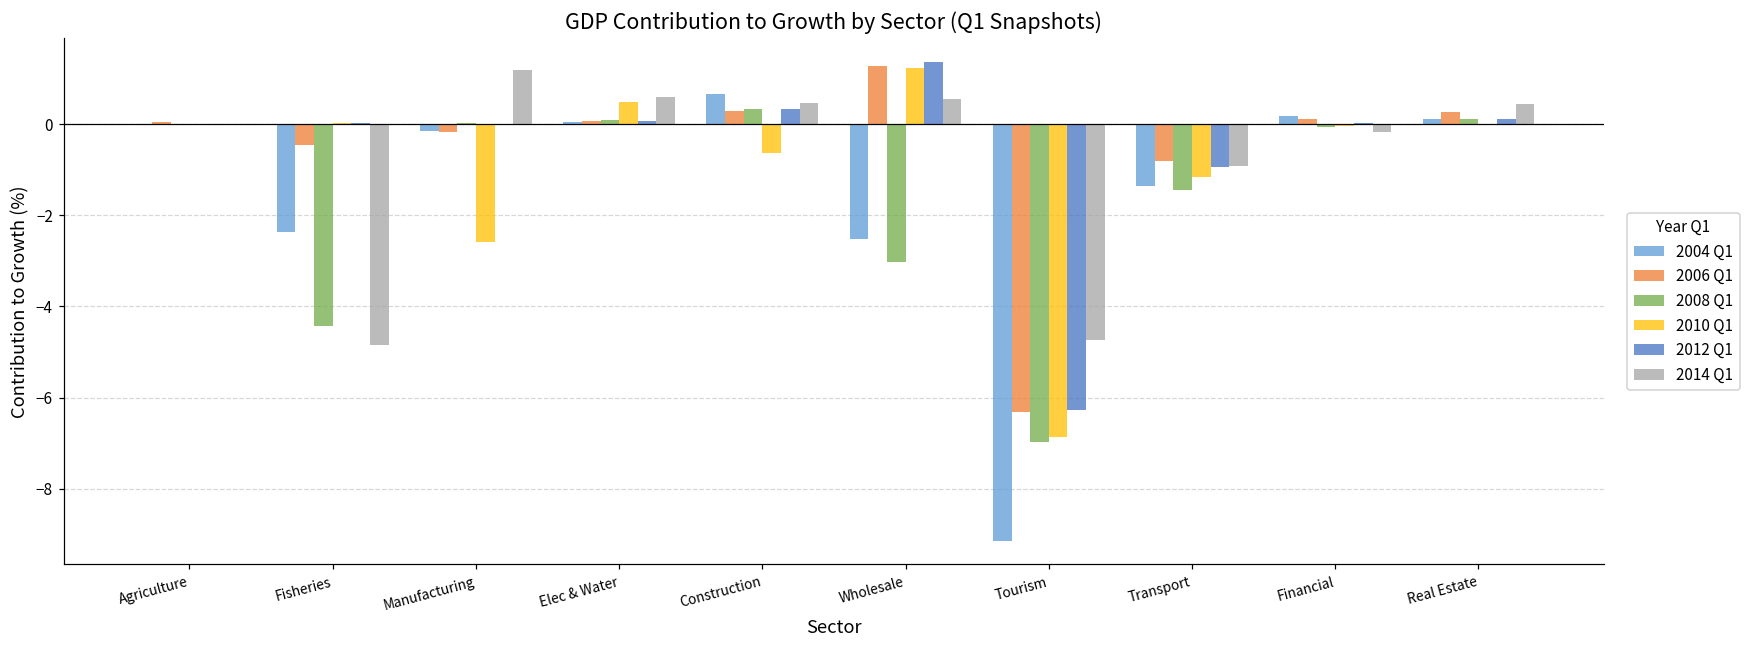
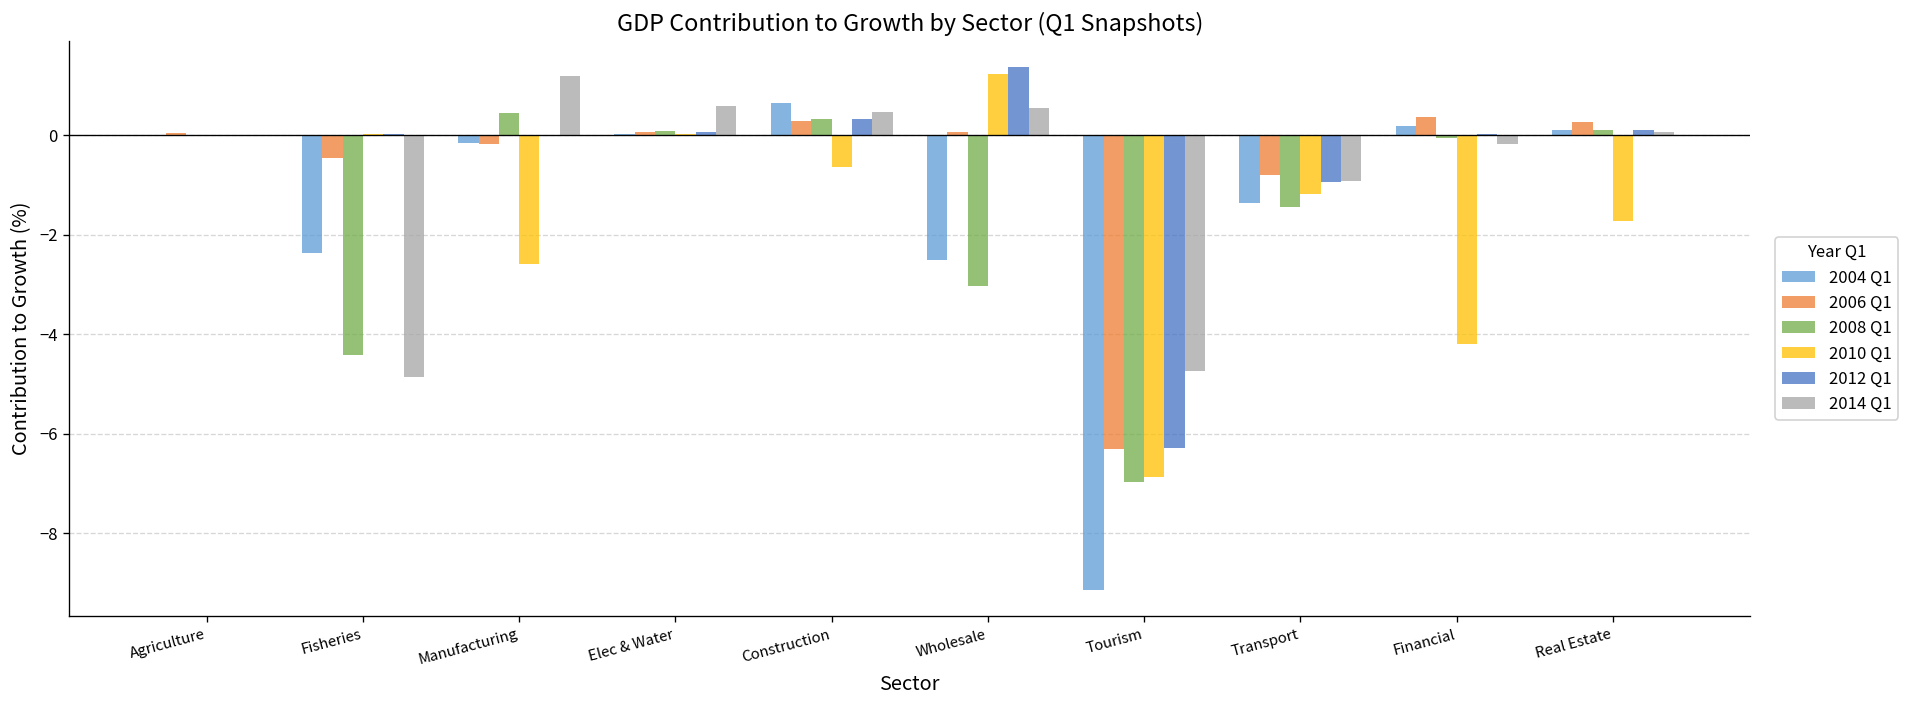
  {
    "2006 Q1": {
      "Fisheries": -0.5,
      "Manufacturing": -0.2,
      "Elec & Water": 0.1,
      "Construction": 0.3,
-     "Wholesale": 1.3,
+     "Wholesale": 0.1,
      "Tourism": -6.3,
      "Transport": -0.8,
-     "Financial": 0.1,
+     "Financial": 0.4,
      "Real Estate": 0.3
    },
    "2008 Q1": {
      "Fisheries": -4.4,
-     "Manufacturing": 0.0,
+     "Manufacturing": 0.4,
      "Elec & Water": 0.1,
      "Construction": 0.3,
      "Wholesale": -3.0,
      "Tourism": -7.0,
      "Transport": -1.4,
      "Financial": -0.1,
      "Real Estate": 0.1
    },
    "2010 Q1": {
      "Manufacturing": -2.6,
-     "Elec & Water": 0.5,
+     "Elec & Water": 0.0,
      "Construction": -0.6,
      "Wholesale": 1.2,
      "Tourism": -6.9,
      "Transport": -1.2,
-     "Financial": -0.1,
-     "Real Estate": 0.0
+     "Financial": -4.2,
+     "Real Estate": -1.7
    },
    "2014 Q1": {
      "Fisheries": -4.9,
      "Manufacturing": 1.2,
      "Elec & Water": 0.6,
      "Construction": 0.5,
      "Wholesale": 0.5,
      "Tourism": -4.7,
      "Transport": -0.9,
      "Financial": -0.2,
-     "Real Estate": 0.4
+     "Real Estate": 0.1
    }
  }
